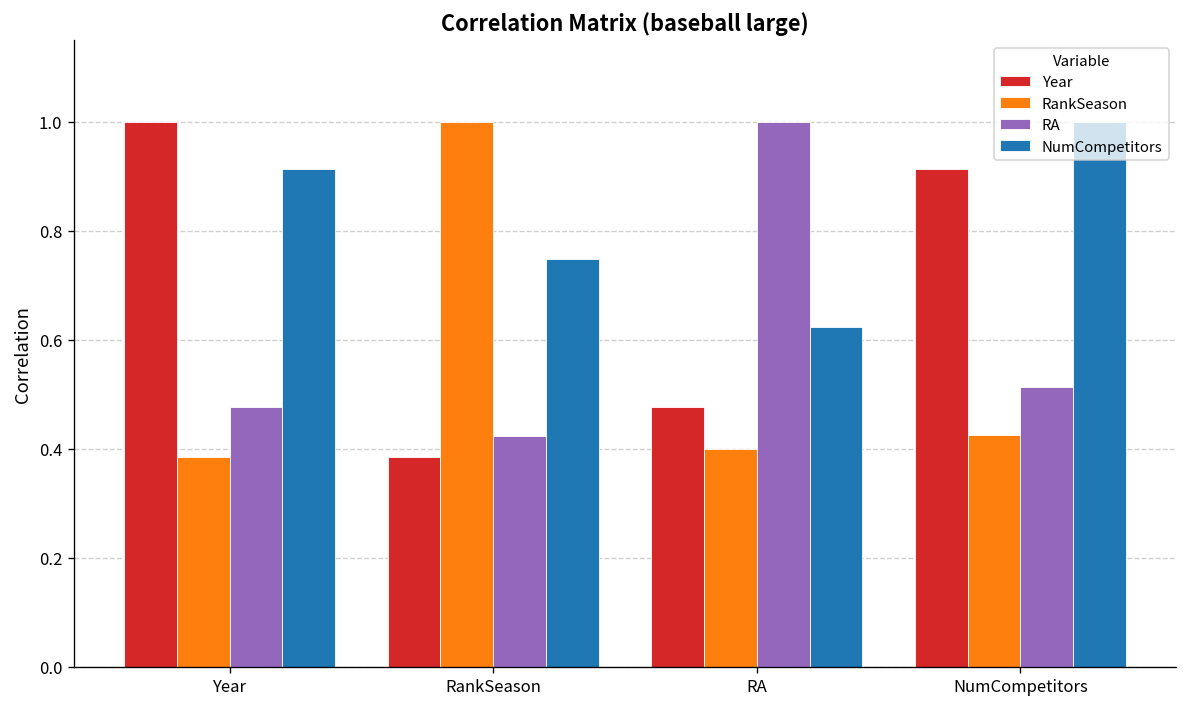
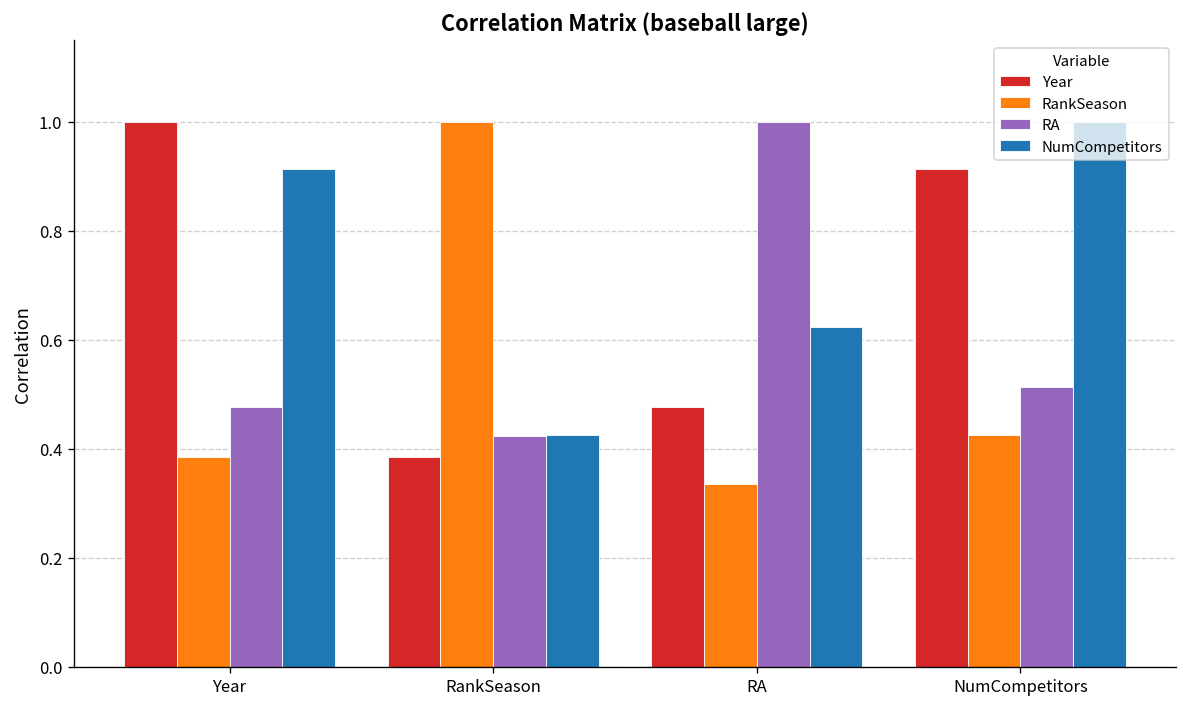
  {
    "Year": {
      "Year": 1.00,
      "RankSeason": 0.39,
      "RA": 0.48,
      "NumCompetitors": 0.91
    },
    "RankSeason": {
      "Year": 0.39,
      "RankSeason": 1.00,
-     "RA": 0.40,
+     "RA": 0.33,
      "NumCompetitors": 0.42
    },
    "RA": {
      "Year": 0.48,
      "RankSeason": 0.42,
      "RA": 1.00,
      "NumCompetitors": 0.51
    },
    "NumCompetitors": {
      "Year": 0.91,
-     "RankSeason": 0.75,
+     "RankSeason": 0.42,
      "RA": 0.62
    }
  }
